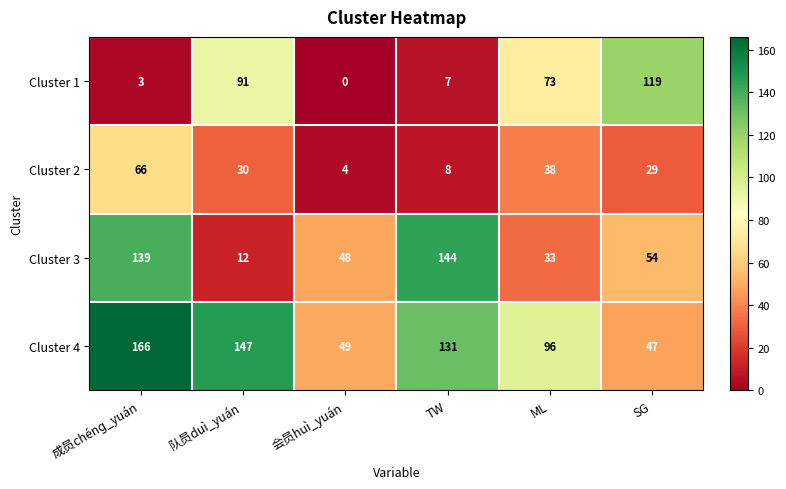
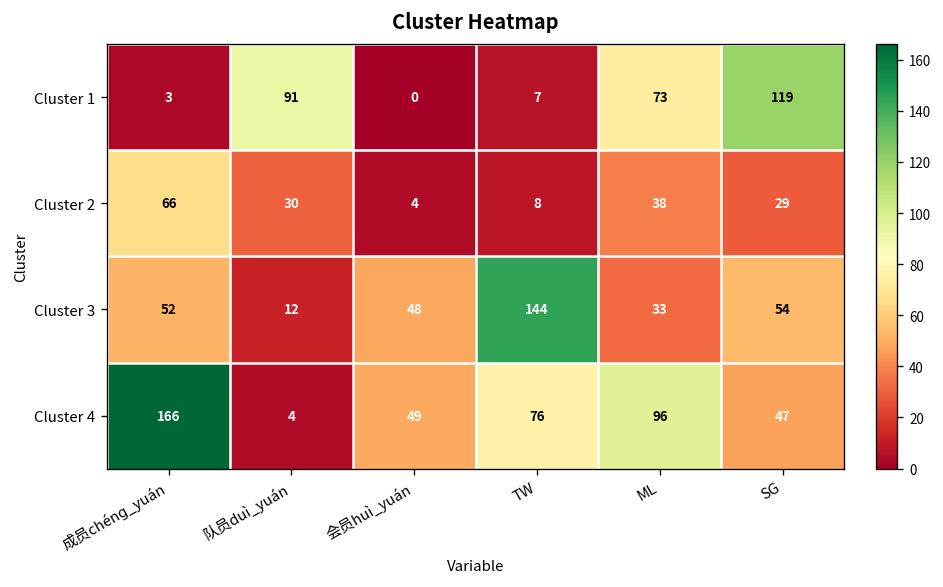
  {
    "Cluster 1": {
      "成员chénɡ_yuán": 3,
      "队员duì_yuán": 91,
      "会员huì_yuán": 0,
      "TW": 7,
      "ML": 73,
      "SG": 119
    },
    "Cluster 2": {
      "成员chénɡ_yuán": 66,
      "队员duì_yuán": 30,
      "会员huì_yuán": 4,
      "TW": 8,
      "ML": 38,
      "SG": 29
    },
    "Cluster 3": {
-     "成员chénɡ_yuán": 139,
+     "成员chénɡ_yuán": 52,
      "队员duì_yuán": 12,
      "会员huì_yuán": 48,
      "TW": 144,
      "ML": 33,
      "SG": 54
    },
    "Cluster 4": {
      "成员chénɡ_yuán": 166,
-     "队员duì_yuán": 147,
+     "队员duì_yuán": 4,
      "会员huì_yuán": 49,
-     "TW": 131,
+     "TW": 76,
      "ML": 96,
      "SG": 47
    }
  }
